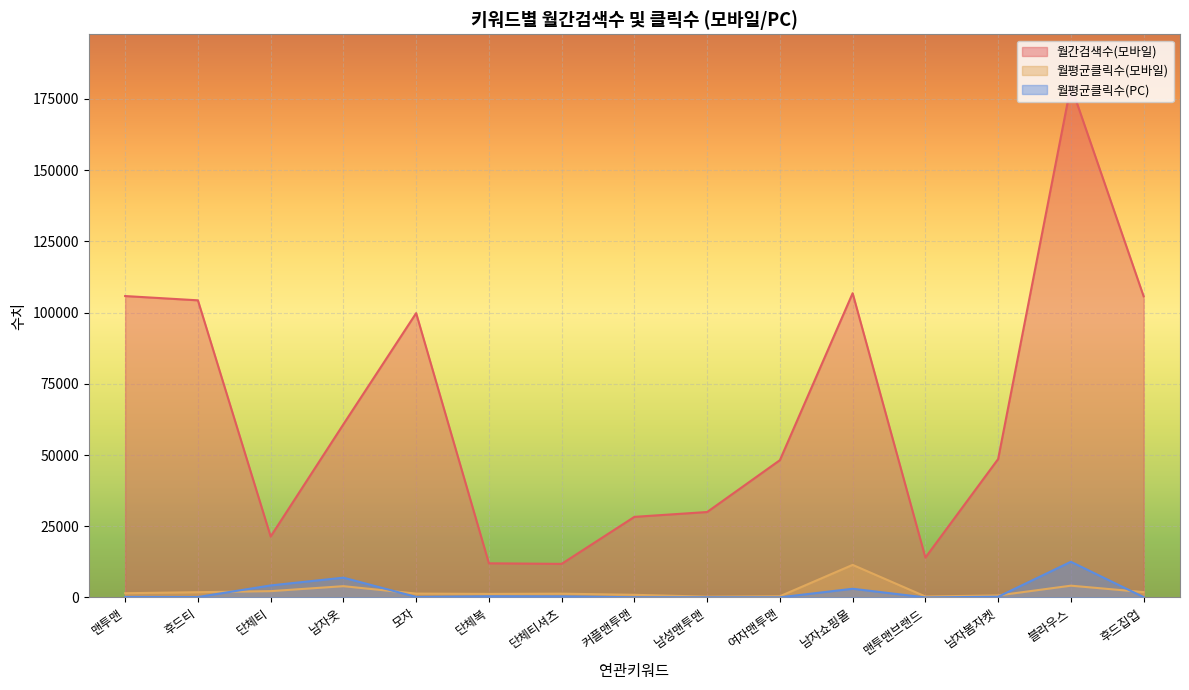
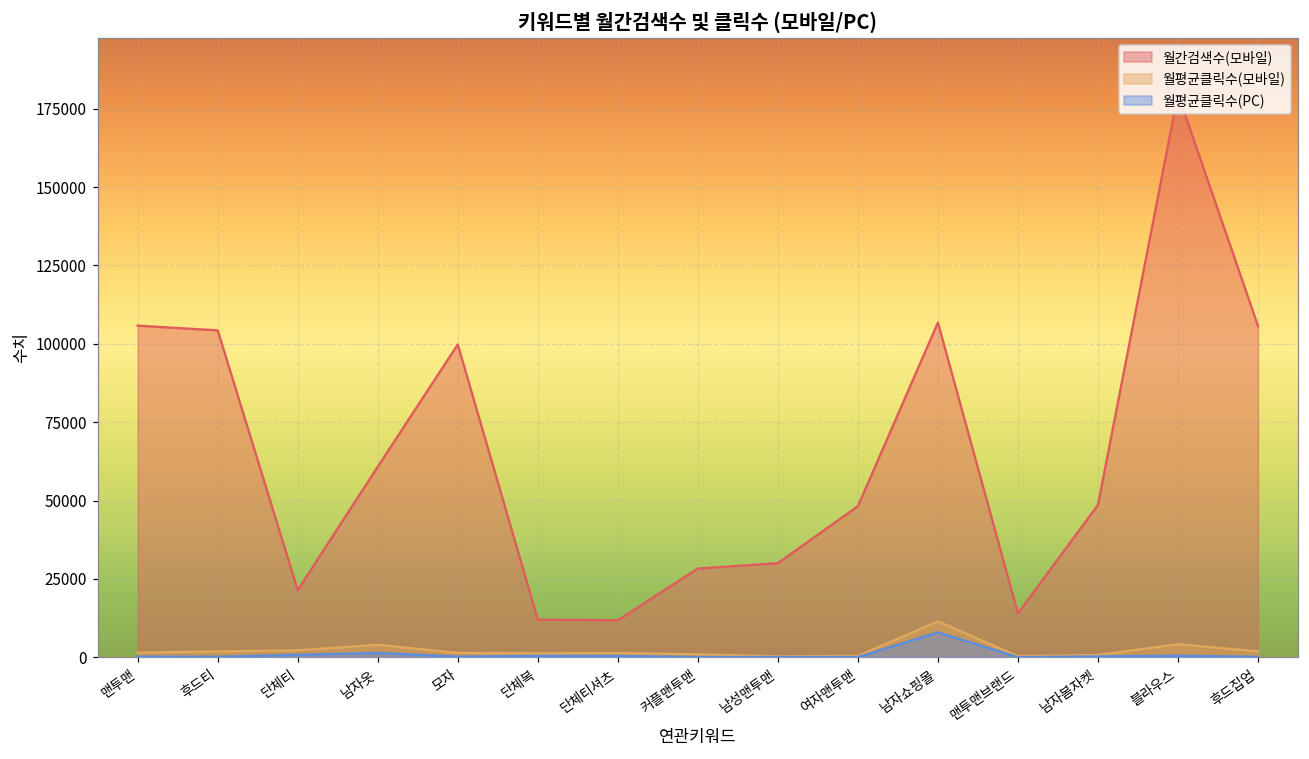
  {
    "월평균클릭수(PC)": {
      "맨투맨": 0,
      "후드티": 0,
-     "단체티": 4000,
-     "남자옷": 7000,
+     "단체티": 1000,
+     "남자옷": 1000,
      "모자": 0,
      "단체티셔츠": 0,
-     "남자쇼핑몰": 3000,
-     "블라우스": 13000,
+     "남자쇼핑몰": 8000,
+     "블라우스": 0,
      "후드집업": 0
    }
  }
